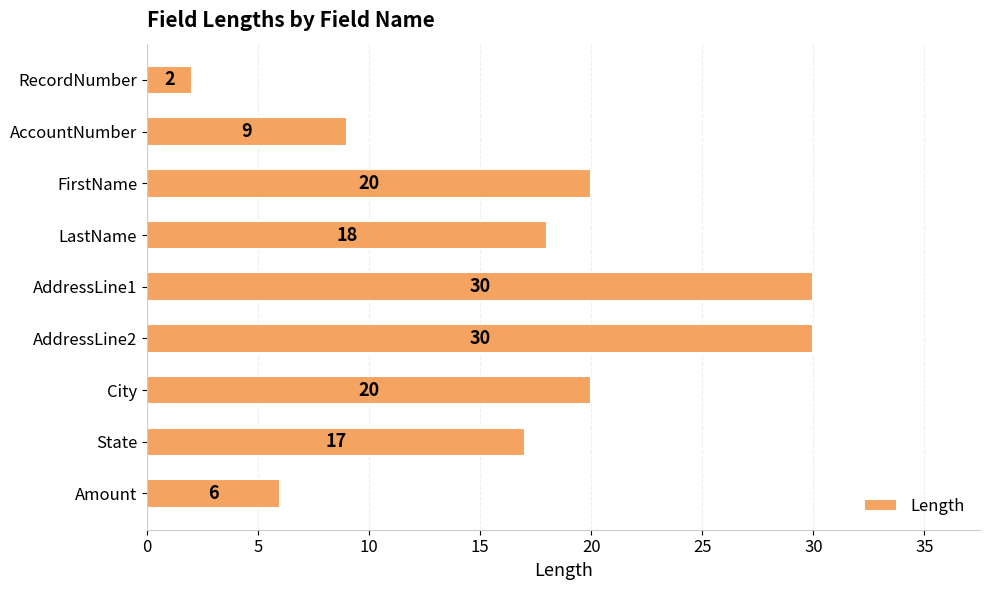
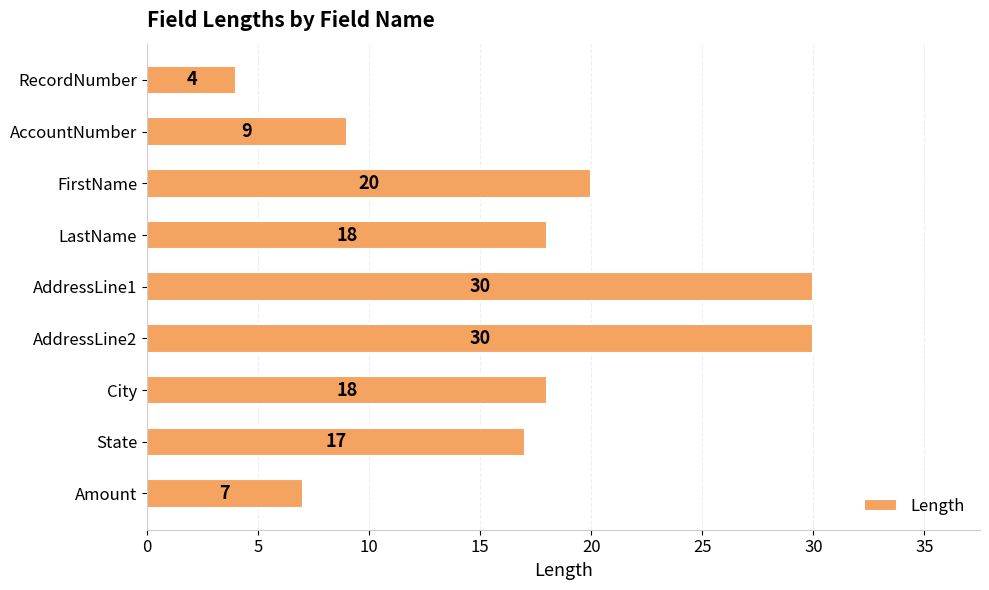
  {
-   "RecordNumber": 2,
+   "RecordNumber": 4,
    "AccountNumber": 9,
    "FirstName": 20,
    "LastName": 18,
    "AddressLine1": 30,
    "AddressLine2": 30,
-   "City": 20,
+   "City": 18,
    "State": 17,
-   "Amount": 6
+   "Amount": 7
  }
